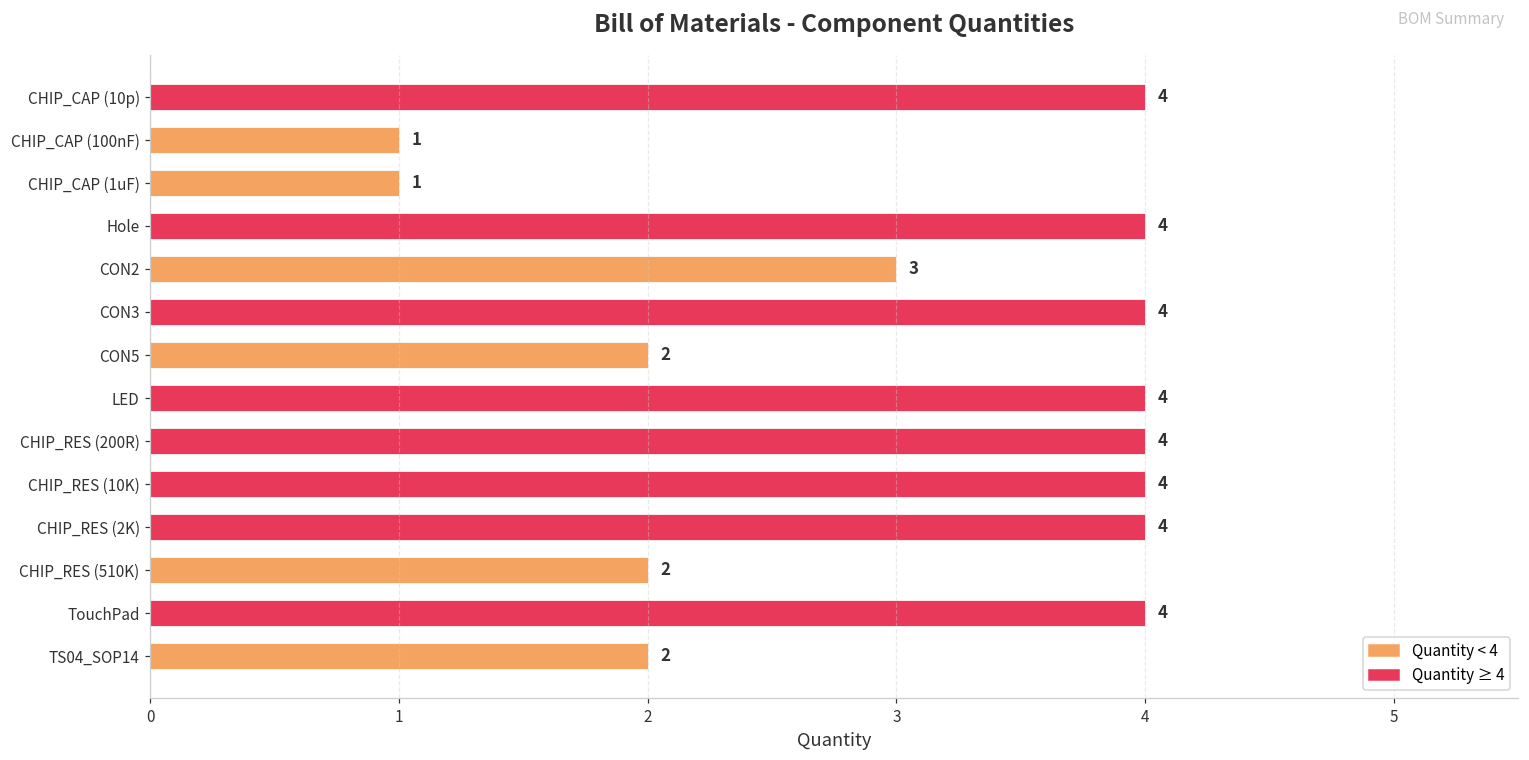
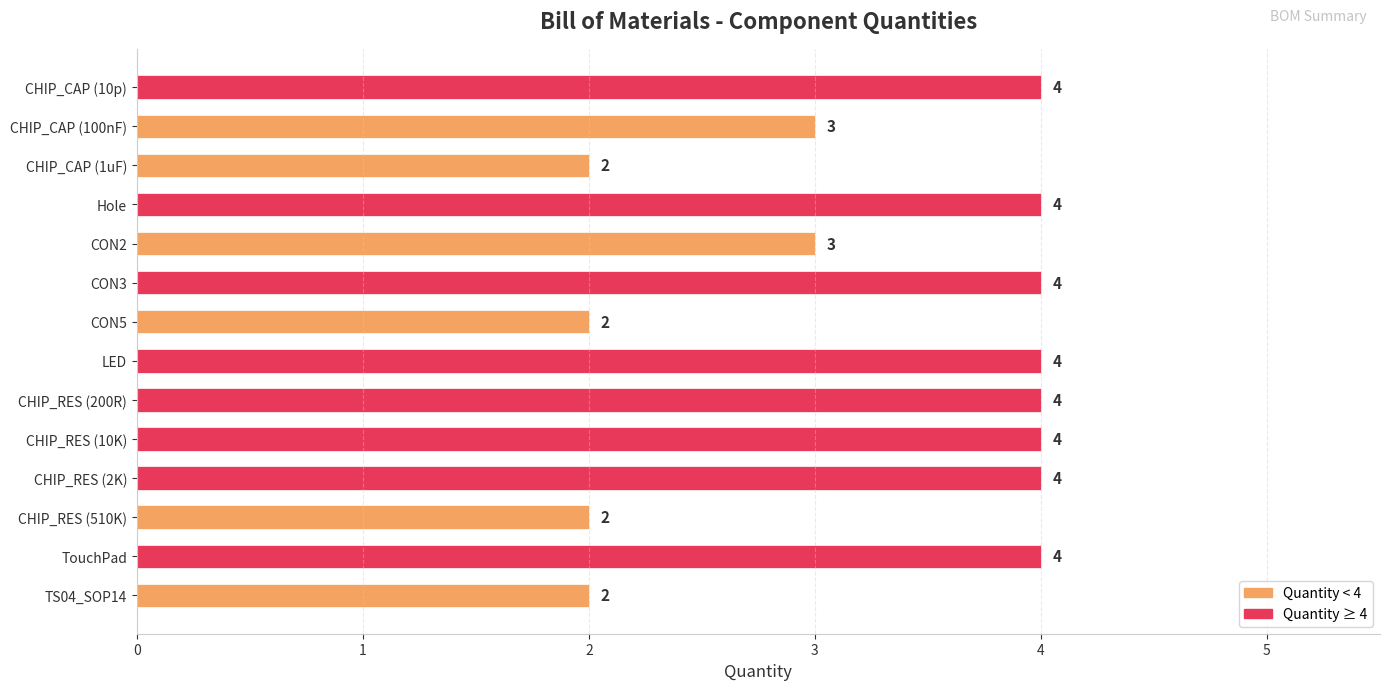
  {
    "CHIP_CAP (10p)": 4,
-   "CHIP_CAP (100nF)": 1,
-   "CHIP_CAP (1uF)": 1,
+   "CHIP_CAP (100nF)": 3,
+   "CHIP_CAP (1uF)": 2,
    "Hole": 4,
    "CON2": 3,
    "CON3": 4,
    "CON5": 2,
    "LED": 4,
    "CHIP_RES (200R)": 4,
    "CHIP_RES (10K)": 4,
    "CHIP_RES (2K)": 4,
    "CHIP_RES (510K)": 2,
    "TouchPad": 4,
    "TS04_SOP14": 2
  }
